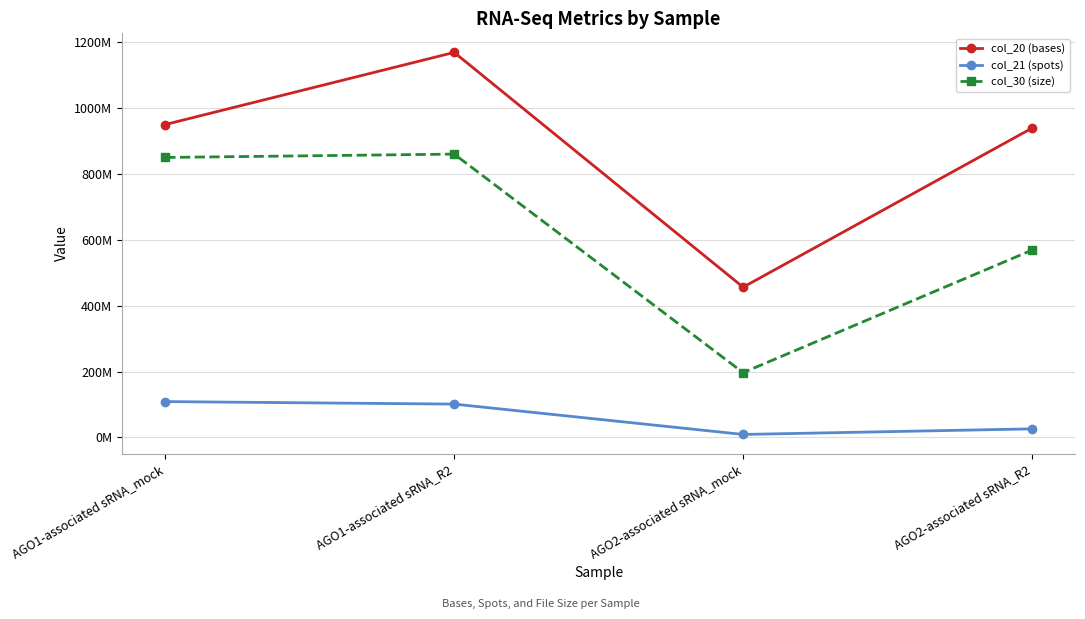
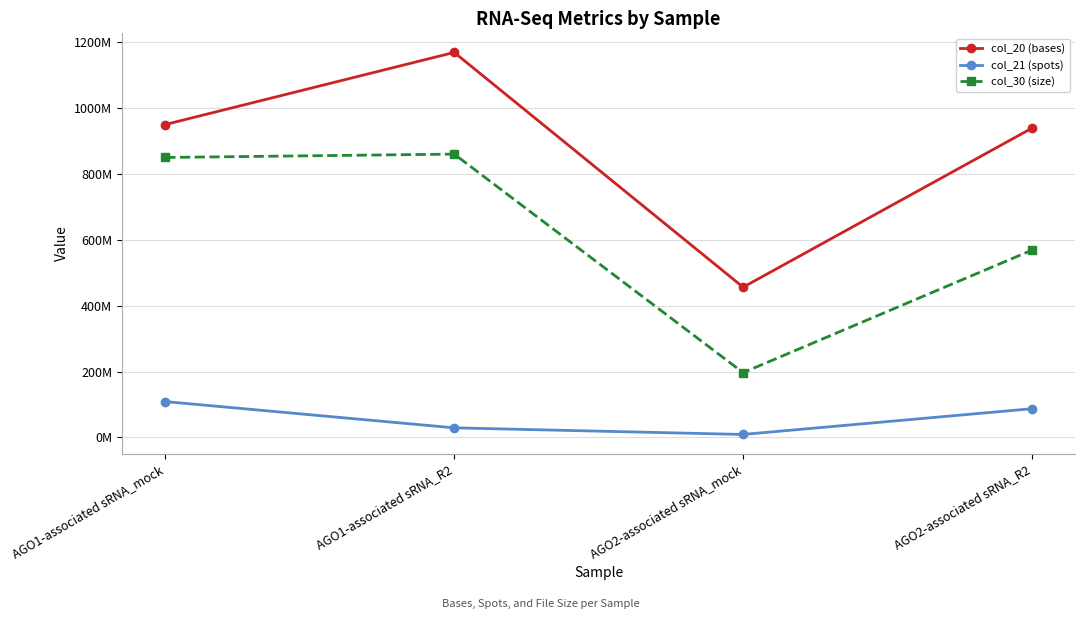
  {
    "col_20 (bases)": {
      "AGO1-associated sRNA_mock": 950000000,
      "AGO1-associated sRNA_R2": 1170000000,
      "AGO2-associated sRNA_mock": 460000000,
      "AGO2-associated sRNA_R2": 940000000
    },
    "col_21 (spots)": {
      "AGO1-associated sRNA_mock": 110000000,
-     "AGO1-associated sRNA_R2": 100000000,
+     "AGO1-associated sRNA_R2": 30000000,
      "AGO2-associated sRNA_mock": 10000000,
-     "AGO2-associated sRNA_R2": 30000000
+     "AGO2-associated sRNA_R2": 90000000
    },
    "col_30 (size)": {
      "AGO1-associated sRNA_mock": 850000000,
      "AGO1-associated sRNA_R2": 860000000,
      "AGO2-associated sRNA_mock": 200000000,
      "AGO2-associated sRNA_R2": 570000000
    }
  }
